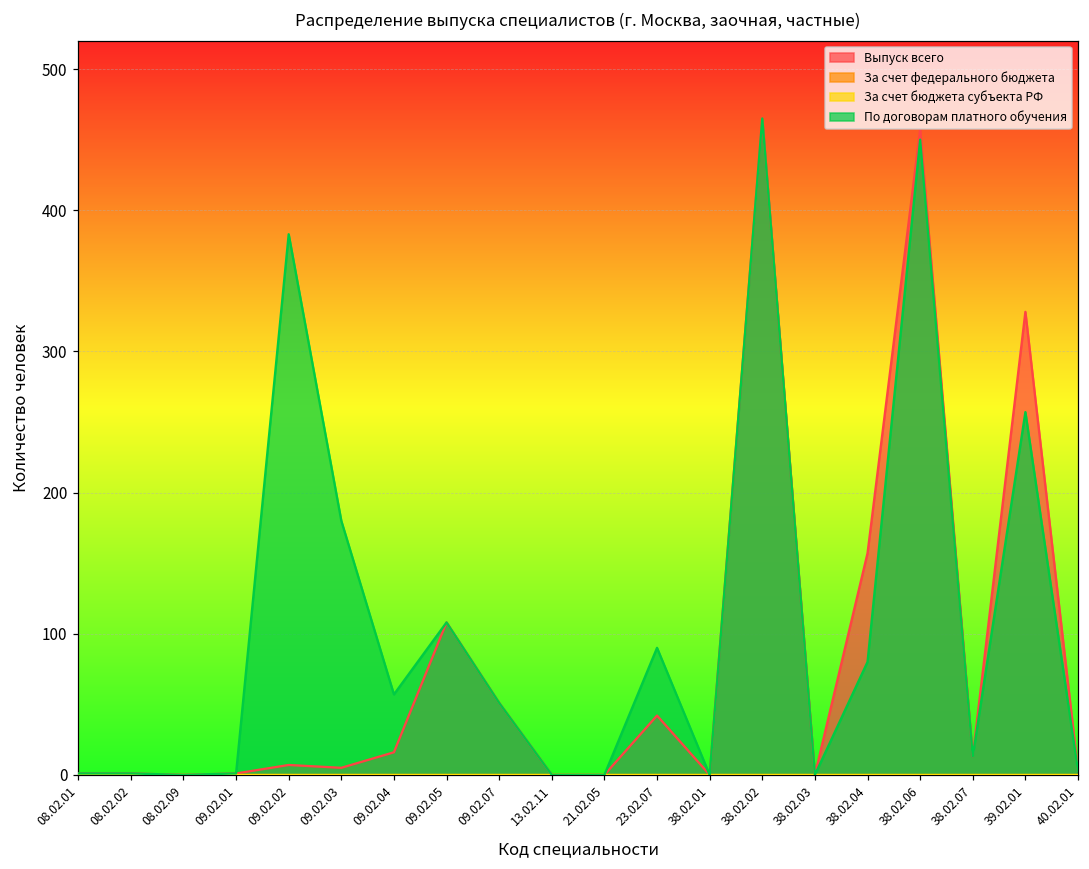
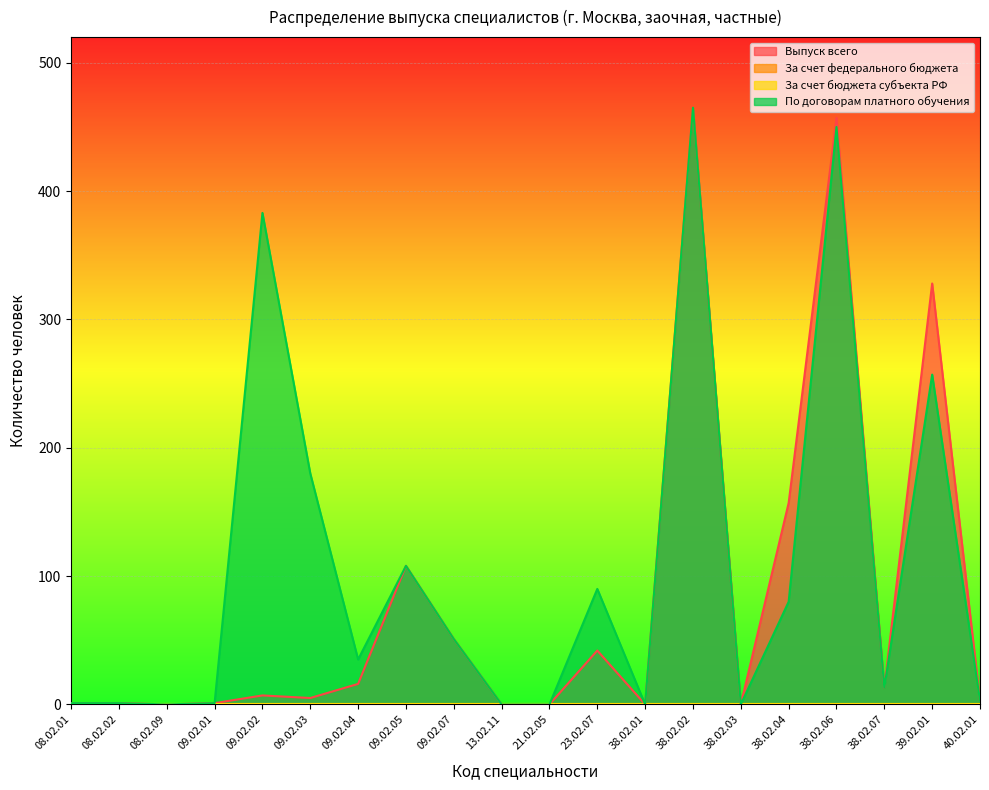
  {
    "Выпуск всего": {
      "09.02.02": 7,
      "09.02.03": 5,
      "09.02.04": 16,
      "23.02.07": 42,
      "38.02.04": 157,
      "38.02.06": 457,
      "39.02.01": 328
    },
    "За счет бюджета субъекта РФ": {
      "09.02.02": 0,
      "09.02.03": 0,
      "09.02.04": 0,
      "09.02.05": 0,
      "09.02.07": 0,
      "23.02.07": 0,
      "38.02.02": 0,
      "38.02.04": 0,
      "38.02.06": 0,
      "38.02.07": 0,
      "39.02.01": 0,
      "40.02.01": 0
    },
    "По договорам платного обучения": {
      "09.02.02": 383,
      "09.02.03": 180,
-     "09.02.04": 57,
+     "09.02.04": 35,
      "23.02.07": 90,
      "38.02.04": 80,
      "38.02.06": 450,
      "39.02.01": 257
    }
  }
